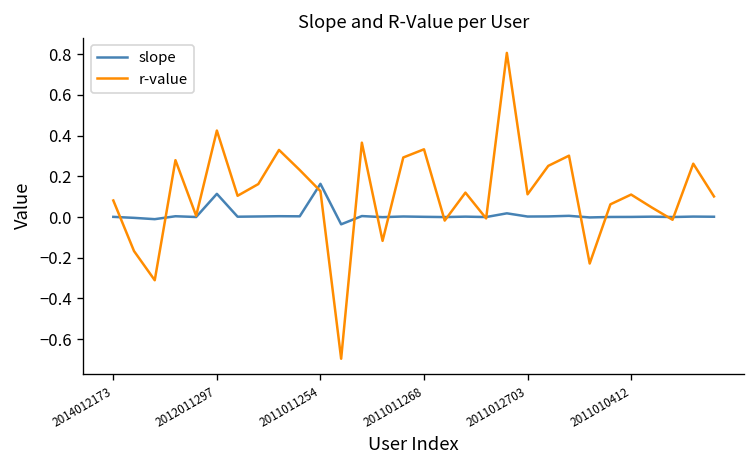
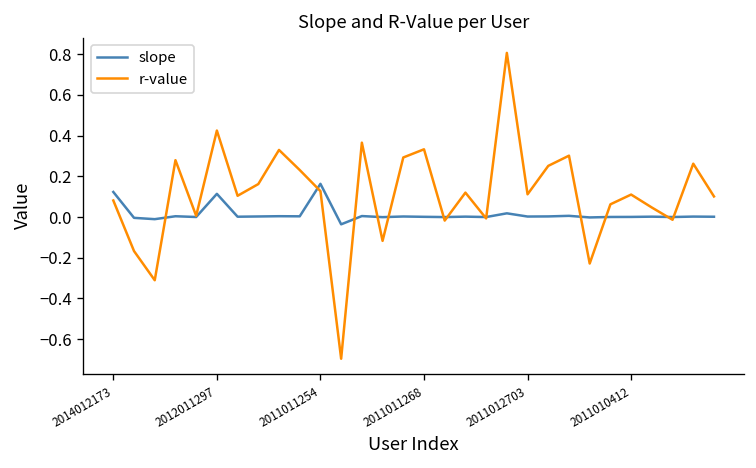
  {
    "slope": {
-     "2014012173": 0.00,
+     "2014012173": 0.12,
      "2012011297": 0.11,
      "2011011254": 0.16,
      "2011011268": 0.00,
      "2011012703": 0.00,
      "2011010412": 0.00
    },
    "r-value": {
      "2014012173": 0.08,
      "2012011297": 0.42,
      "2011011254": 0.13,
      "2011011268": 0.33,
      "2011012703": 0.11,
      "2011010412": 0.11
    }
  }
